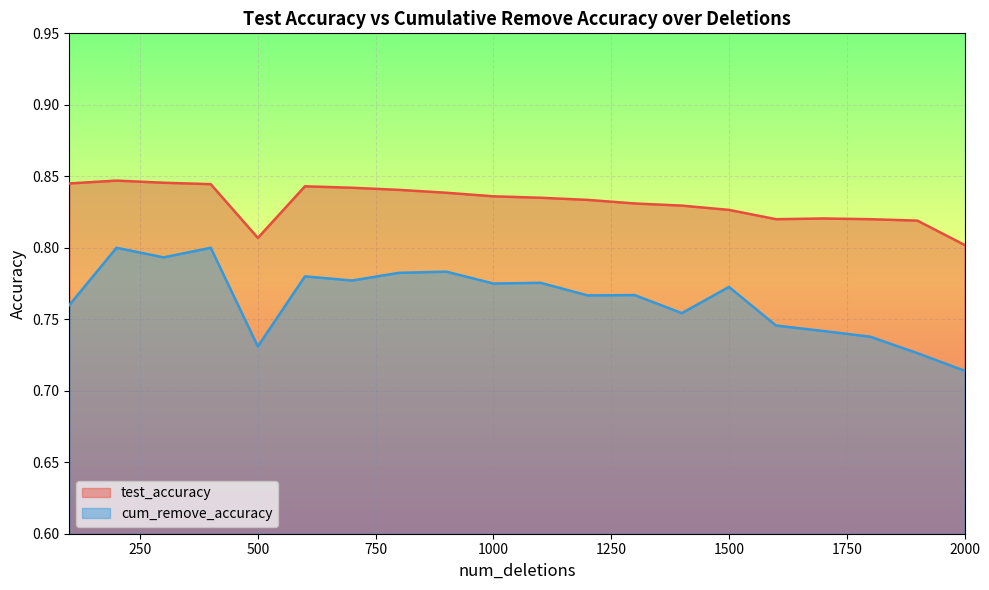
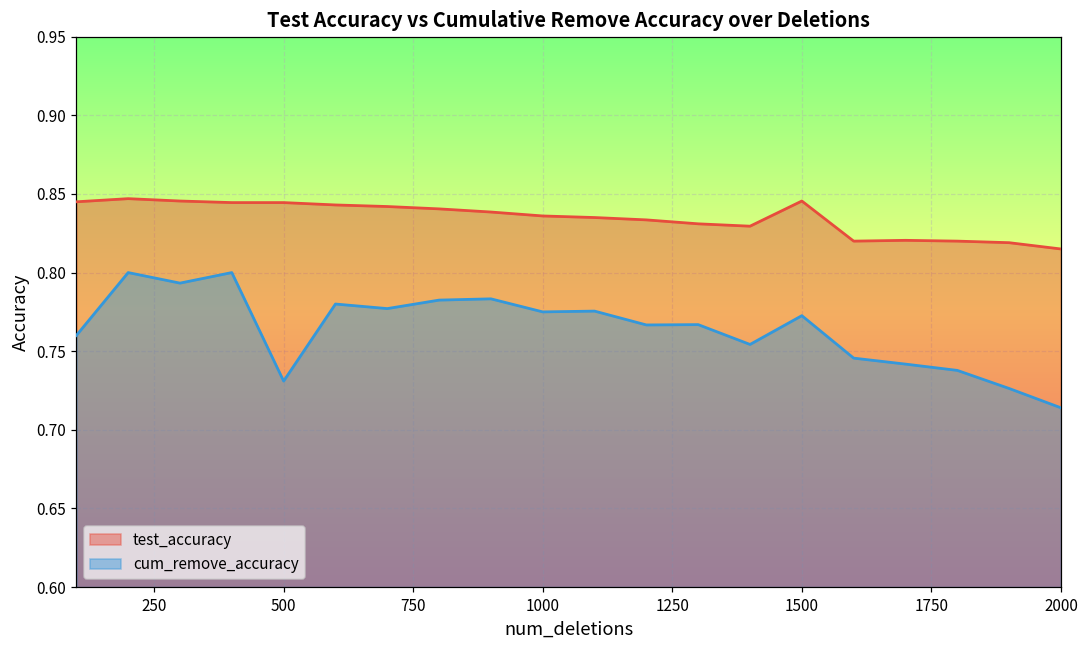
  {
    "test_accuracy": {
-     "500": 0.807,
+     "500": 0.845,
      "1000": 0.836,
-     "1500": 0.827,
-     "2000": 0.802
+     "1500": 0.846,
+     "2000": 0.815
    },
    "cum_remove_accuracy": {
      "500": 0.731,
      "1000": 0.775,
      "1500": 0.773,
      "2000": 0.714
    }
  }
